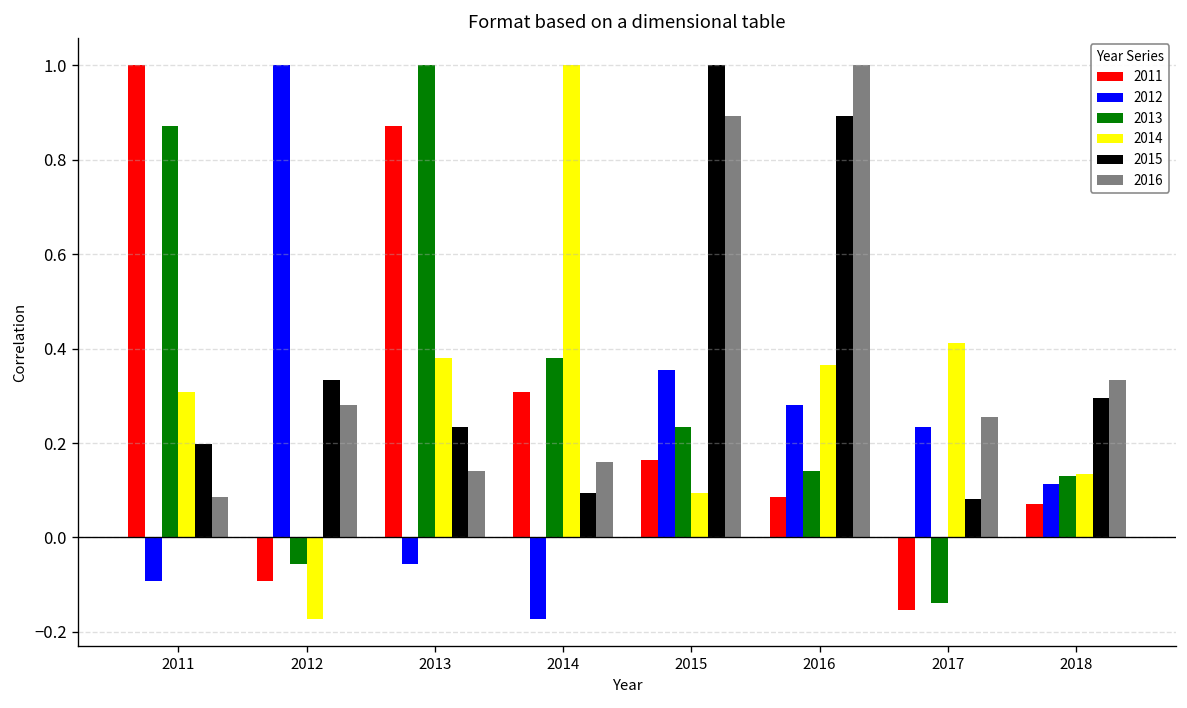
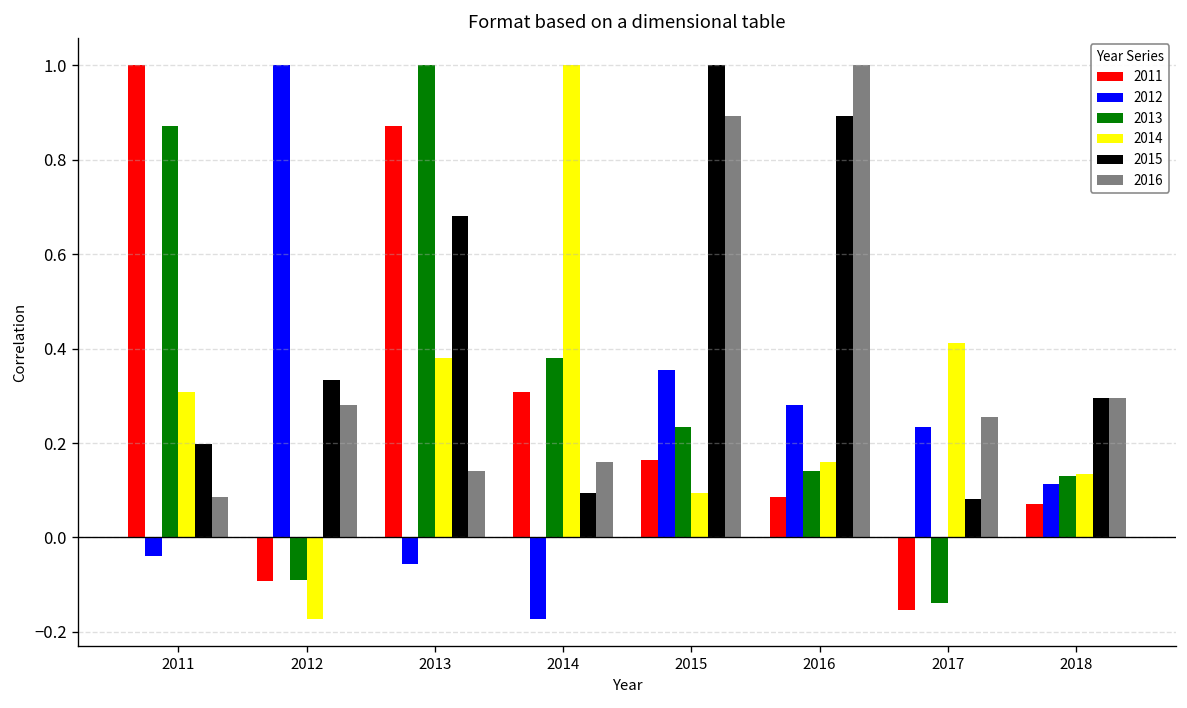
  {
    "2011": {
      "2011": 1.00,
      "2012": -0.09,
      "2013": 0.87,
      "2014": 0.31,
      "2015": 0.17,
      "2016": 0.09,
      "2017": -0.15,
      "2018": 0.07
    },
    "2012": {
-     "2011": -0.09,
+     "2011": -0.04,
      "2012": 1.00,
      "2013": -0.06,
      "2014": -0.17,
      "2015": 0.36,
      "2016": 0.28,
      "2017": 0.23,
      "2018": 0.11
    },
    "2013": {
      "2011": 0.87,
-     "2012": -0.06,
+     "2012": -0.09,
      "2013": 1.00,
      "2014": 0.38,
      "2015": 0.23,
      "2016": 0.14,
      "2017": -0.14,
      "2018": 0.13
    },
    "2014": {
      "2011": 0.31,
      "2012": -0.17,
      "2013": 0.38,
      "2014": 1.00,
      "2015": 0.09,
-     "2016": 0.36,
+     "2016": 0.16,
      "2017": 0.41,
      "2018": 0.13
    },
    "2015": {
      "2011": 0.20,
      "2012": 0.33,
-     "2013": 0.23,
+     "2013": 0.68,
      "2014": 0.09,
      "2015": 1.00,
      "2016": 0.89,
      "2017": 0.08,
      "2018": 0.29
    },
    "2016": {
      "2011": 0.09,
      "2012": 0.28,
      "2013": 0.14,
      "2014": 0.16,
      "2015": 0.89,
      "2016": 1.00,
      "2017": 0.25,
-     "2018": 0.33
+     "2018": 0.30
    }
  }
